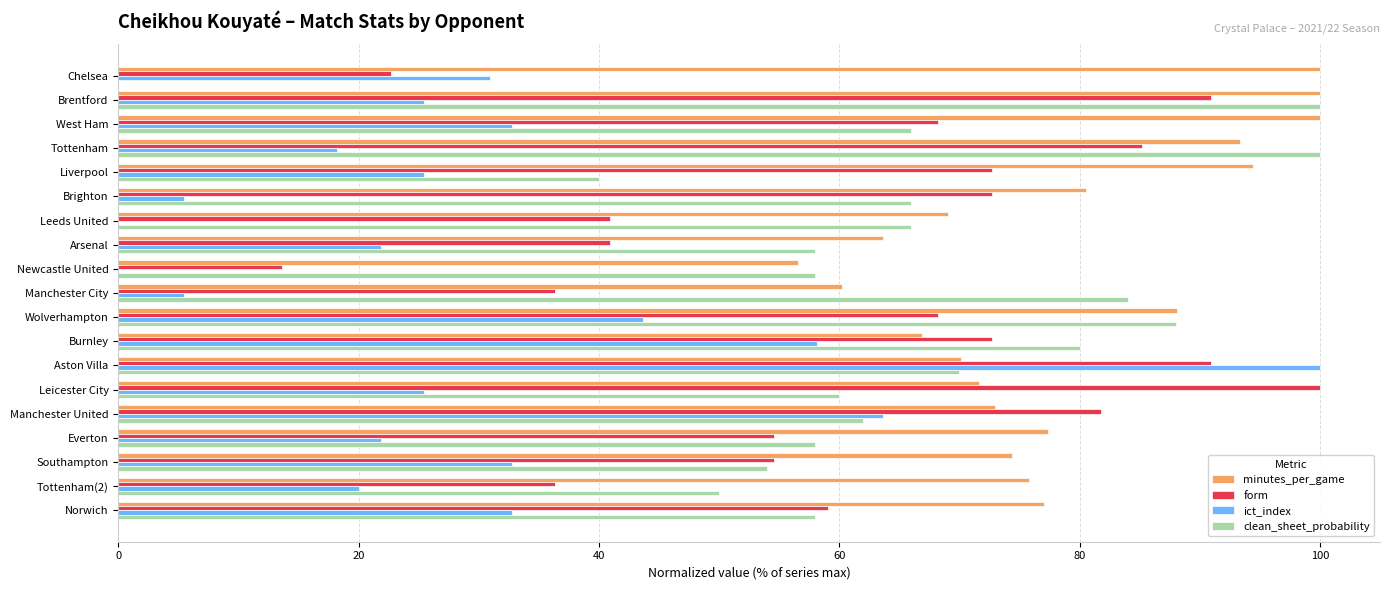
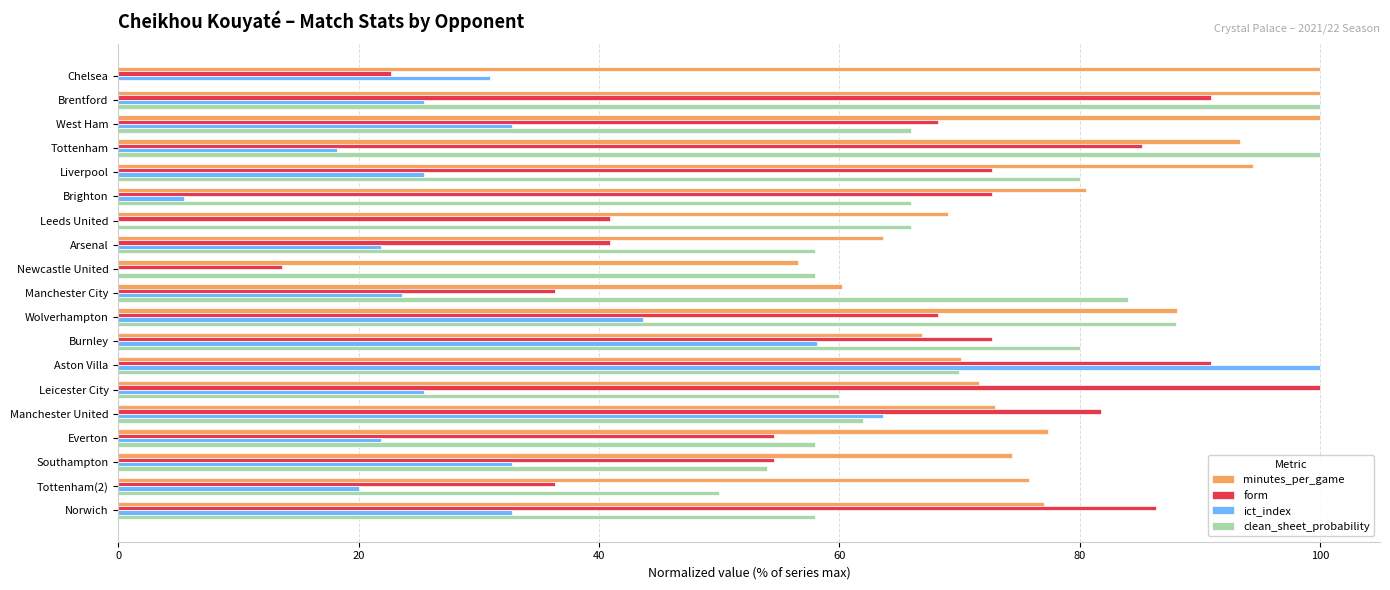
  {
    "minutes_per_game": {
      "Chelsea": 100.0,
      "Brentford": 100.0,
      "West Ham": 100.0,
      "Tottenham": 93.3,
      "Liverpool": 94.4,
      "Brighton": 80.6,
      "Leeds United": 69.0,
      "Arsenal": 63.6,
      "Newcastle United": 56.5,
      "Manchester City": 60.2,
      "Wolverhampton": 88.1,
      "Burnley": 66.9,
      "Aston Villa": 70.2,
      "Leicester City": 71.6,
      "Manchester United": 73.0,
      "Everton": 77.4,
      "Southampton": 74.4,
      "Tottenham(2)": 75.8,
      "Norwich": 77.1
    },
    "form": {
      "Chelsea": 22.7,
      "Brentford": 90.9,
      "West Ham": 68.2,
      "Tottenham": 85.2,
      "Liverpool": 72.7,
      "Brighton": 72.7,
      "Leeds United": 40.9,
      "Arsenal": 40.9,
      "Newcastle United": 13.6,
      "Manchester City": 36.4,
      "Wolverhampton": 68.2,
      "Burnley": 72.7,
      "Aston Villa": 90.9,
      "Leicester City": 100.0,
      "Manchester United": 81.8,
      "Everton": 54.5,
      "Southampton": 54.5,
      "Tottenham(2)": 36.4,
-     "Norwich": 59.1
+     "Norwich": 86.4
    },
    "ict_index": {
      "Chelsea": 30.9,
      "Brentford": 25.5,
      "West Ham": 32.7,
      "Tottenham": 18.2,
      "Liverpool": 25.5,
      "Brighton": 5.5,
      "Leeds United": 0.0,
      "Arsenal": 21.8,
      "Newcastle United": 0.0,
-     "Manchester City": 5.5,
+     "Manchester City": 23.6,
      "Wolverhampton": 43.6,
      "Burnley": 58.2,
      "Aston Villa": 100.0,
      "Leicester City": 25.5,
      "Manchester United": 63.6,
      "Everton": 21.8,
      "Southampton": 32.7,
      "Tottenham(2)": 20.0,
      "Norwich": 32.7
    },
    "clean_sheet_probability": {
      "Chelsea": 0.0,
      "Brentford": 100.0,
      "West Ham": 66.0,
      "Tottenham": 100.0,
-     "Liverpool": 40.0,
+     "Liverpool": 80.0,
      "Brighton": 66.0,
      "Leeds United": 66.0,
      "Arsenal": 58.0,
      "Newcastle United": 58.0,
      "Manchester City": 84.0,
      "Wolverhampton": 88.0,
      "Burnley": 80.0,
      "Aston Villa": 70.0,
      "Leicester City": 60.0,
      "Manchester United": 62.0,
      "Everton": 58.0,
      "Southampton": 54.0,
      "Tottenham(2)": 50.0,
      "Norwich": 58.0
    }
  }
